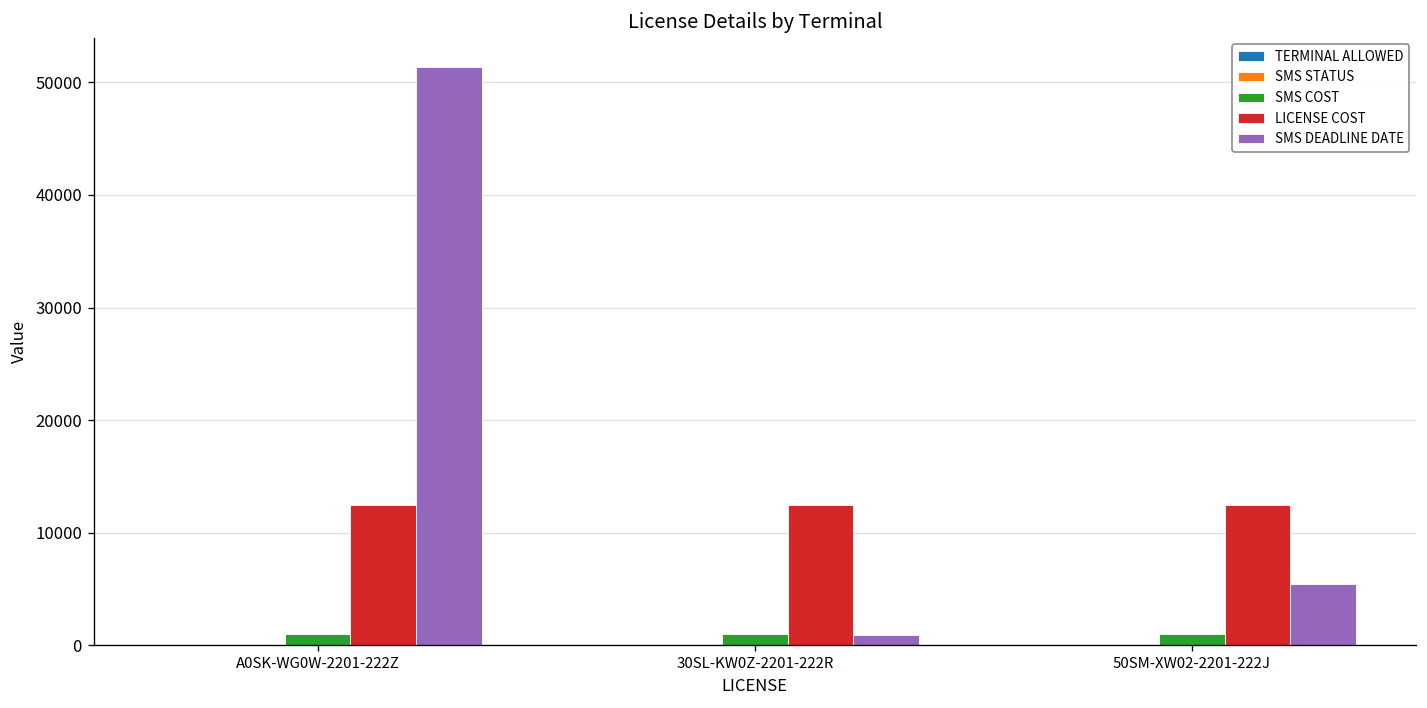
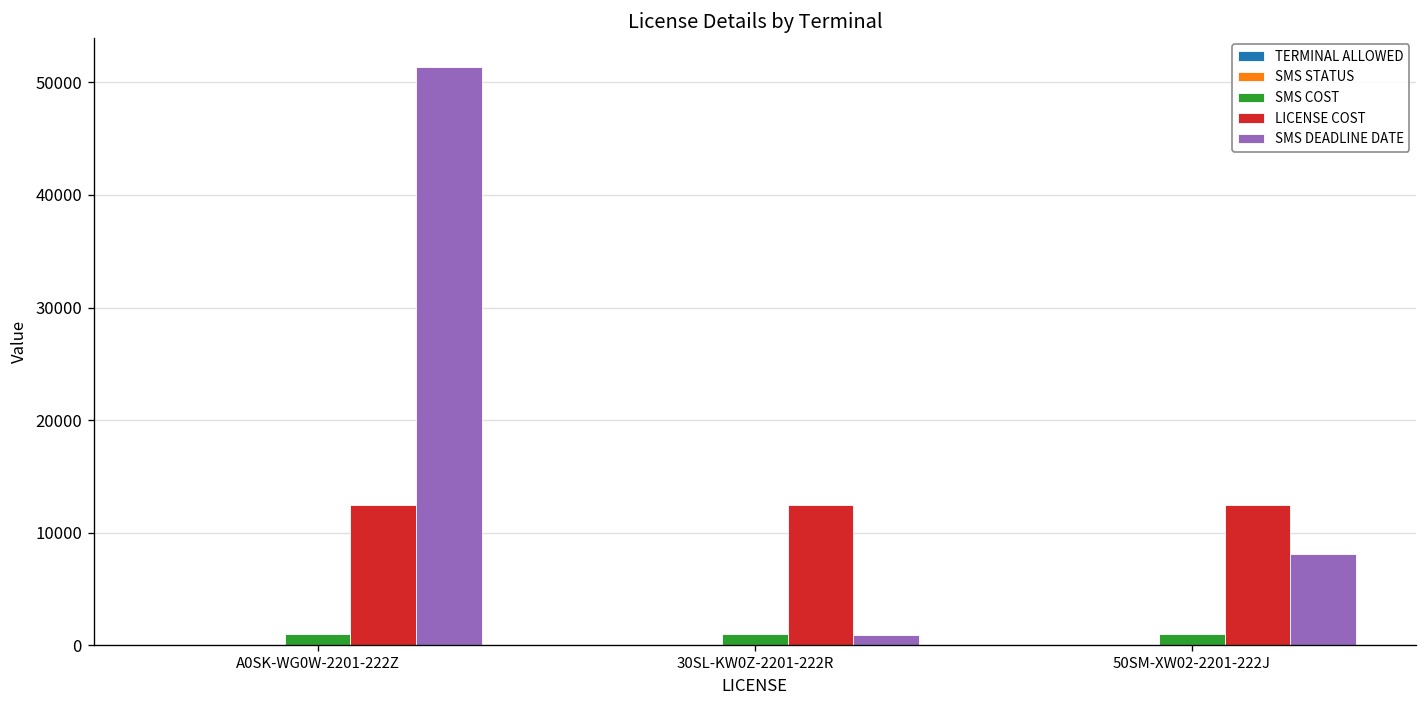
  {
    "SMS STATUS": {
      "A0SK-WG0W-2201-222Z": 0,
      "30SL-KW0Z-2201-222R": 0,
      "50SM-XW02-2201-222J": 0
    },
    "SMS COST": {
      "A0SK-WG0W-2201-222Z": 1000,
      "30SL-KW0Z-2201-222R": 1000,
      "50SM-XW02-2201-222J": 1000
    },
    "LICENSE COST": {
      "A0SK-WG0W-2201-222Z": 13000,
      "30SL-KW0Z-2201-222R": 13000,
      "50SM-XW02-2201-222J": 13000
    },
    "SMS DEADLINE DATE": {
      "A0SK-WG0W-2201-222Z": 51000,
      "30SL-KW0Z-2201-222R": 1000,
-     "50SM-XW02-2201-222J": 5000
+     "50SM-XW02-2201-222J": 8000
    }
  }
